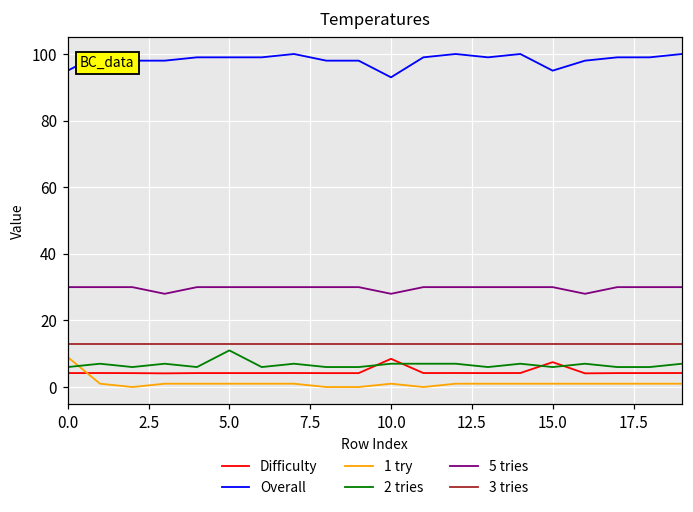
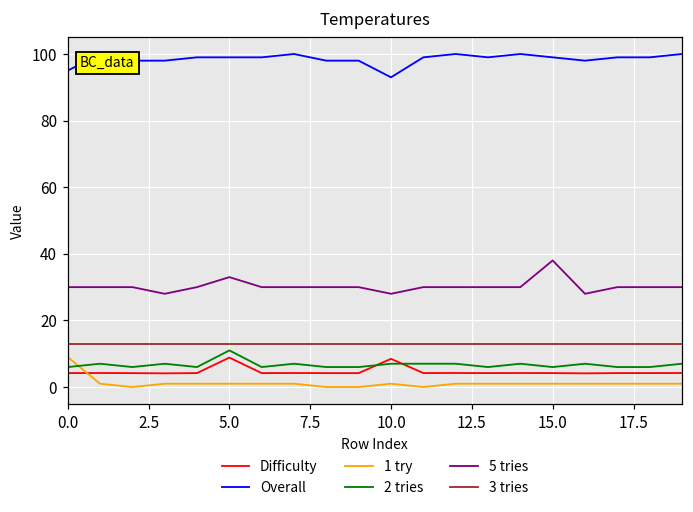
  {
    "Difficulty": {
      "0.0": 4,
-     "5.0": 4,
+     "5.0": 9,
      "10.0": 8,
-     "15.0": 7
+     "15.0": 4
    },
    "Overall": {
      "0.0": 95,
      "5.0": 99,
      "10.0": 93,
-     "15.0": 95
+     "15.0": 99
    },
    "1 try": {
      "0.0": 9,
      "5.0": 1,
      "10.0": 1,
      "15.0": 1
    },
    "2 tries": {
      "0.0": 6,
      "5.0": 11,
      "10.0": 7,
      "15.0": 6
    },
    "5 tries": {
      "0.0": 30,
-     "5.0": 30,
+     "5.0": 33,
      "10.0": 28,
-     "15.0": 30
+     "15.0": 38
    },
    "3 tries": {
      "0.0": 13,
      "5.0": 13,
      "10.0": 13,
      "15.0": 13
    }
  }
